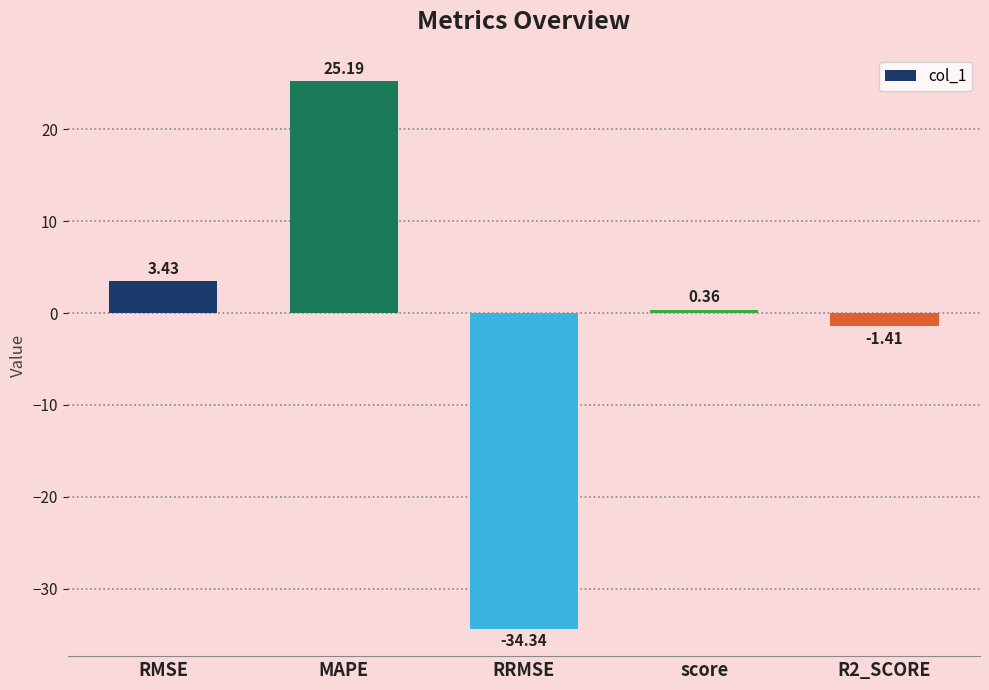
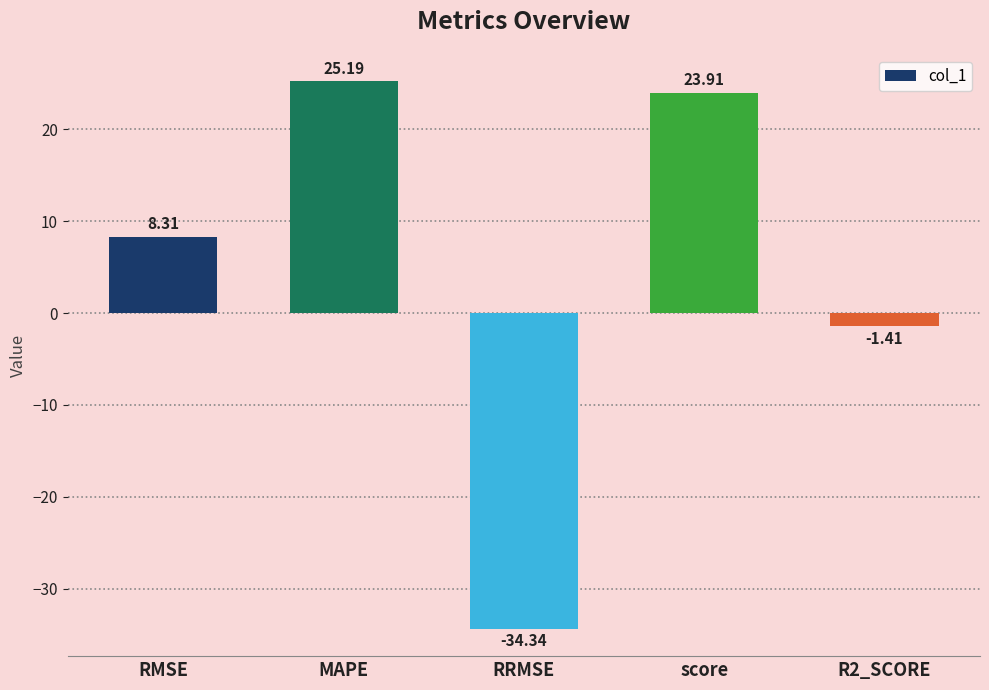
  {
-   "RMSE": 3.43,
+   "RMSE": 8.31,
    "MAPE": 25.19,
    "RRMSE": -34.34,
-   "score": 0.36,
+   "score": 23.91,
    "R2_SCORE": -1.41
  }
